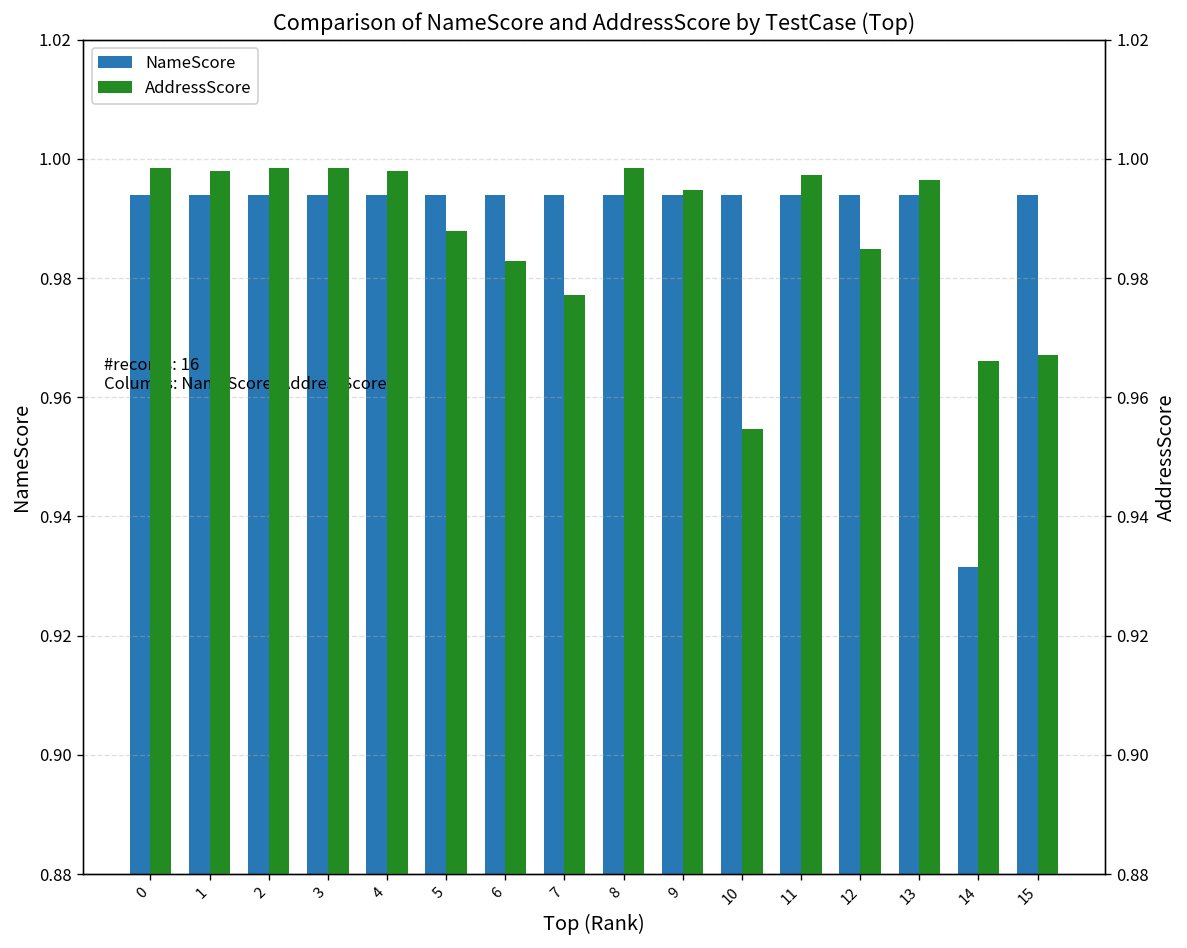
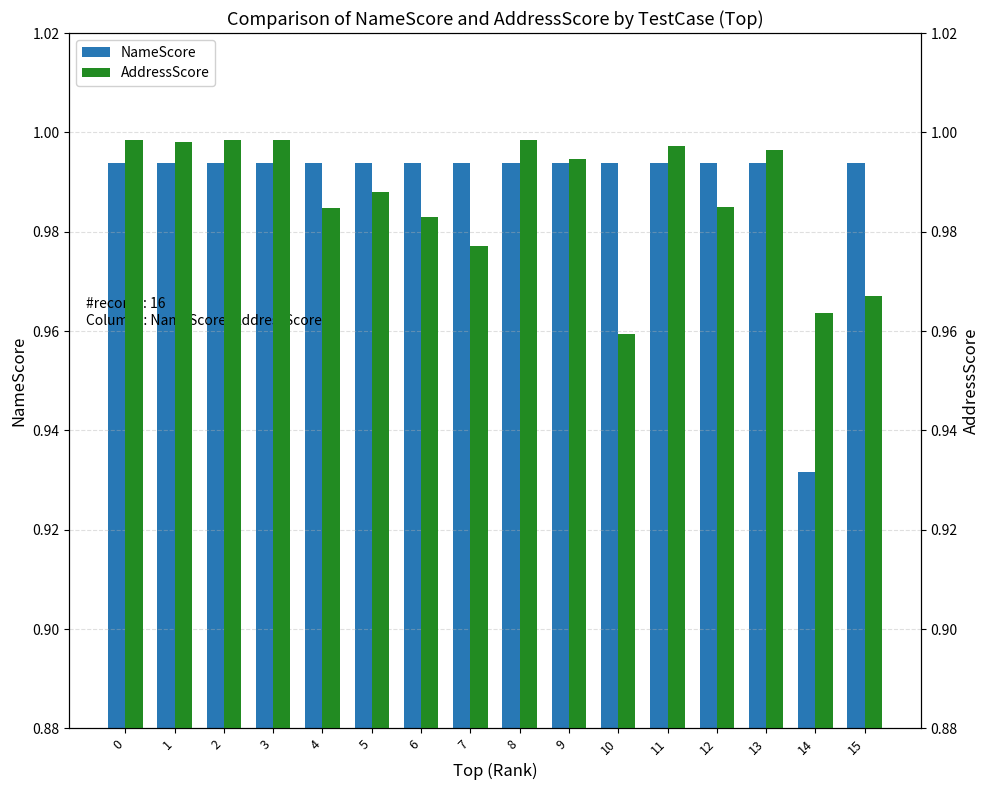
  {
    "NameScore": {
      "0": 0.994,
      "1": 0.994,
      "2": 0.994,
      "3": 0.994,
      "4": 0.994,
      "5": 0.994,
      "6": 0.994,
      "7": 0.994,
      "8": 0.994,
      "9": 0.994,
      "10": 0.994,
      "11": 0.994,
      "12": 0.994,
      "13": 0.994,
      "14": 0.932,
      "15": 0.994
    },
    "AddressScore": {
      "0": 0.998,
      "1": 0.998,
      "2": 0.998,
      "3": 0.998,
-     "4": 0.998,
+     "4": 0.985,
      "5": 0.988,
      "6": 0.983,
      "7": 0.977,
      "8": 0.998,
      "9": 0.995,
-     "10": 0.955,
+     "10": 0.959,
      "11": 0.997,
      "12": 0.985,
      "13": 0.996,
-     "14": 0.966,
+     "14": 0.964,
      "15": 0.967
    }
  }
